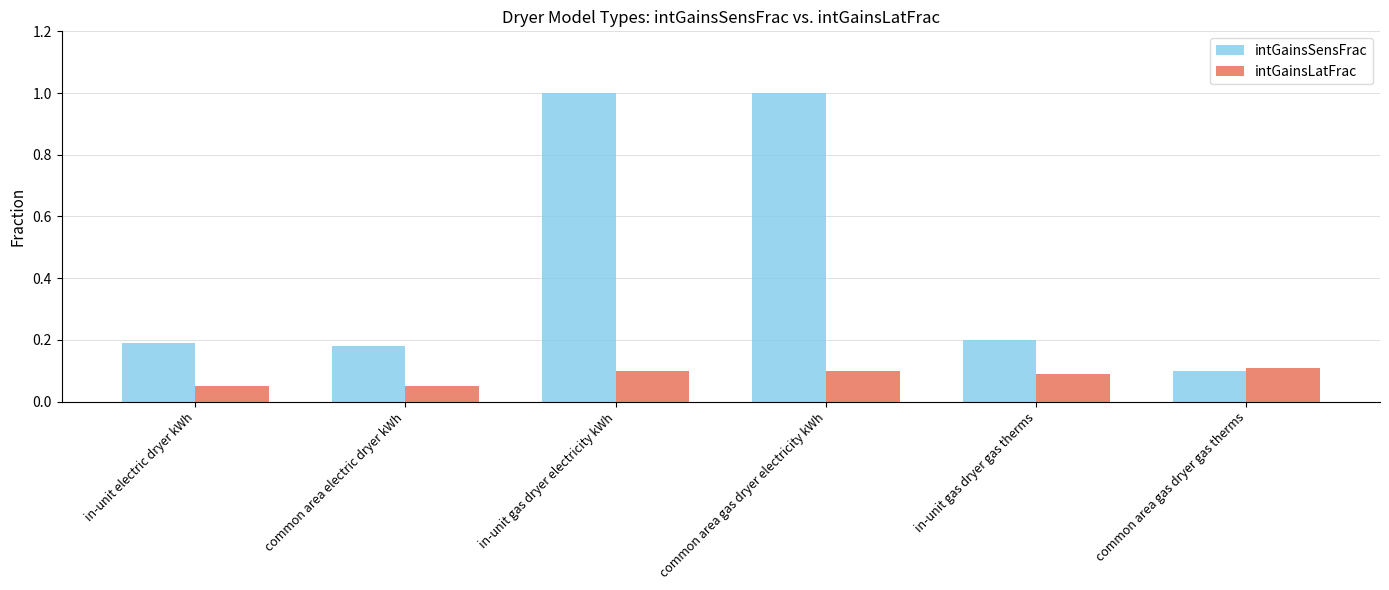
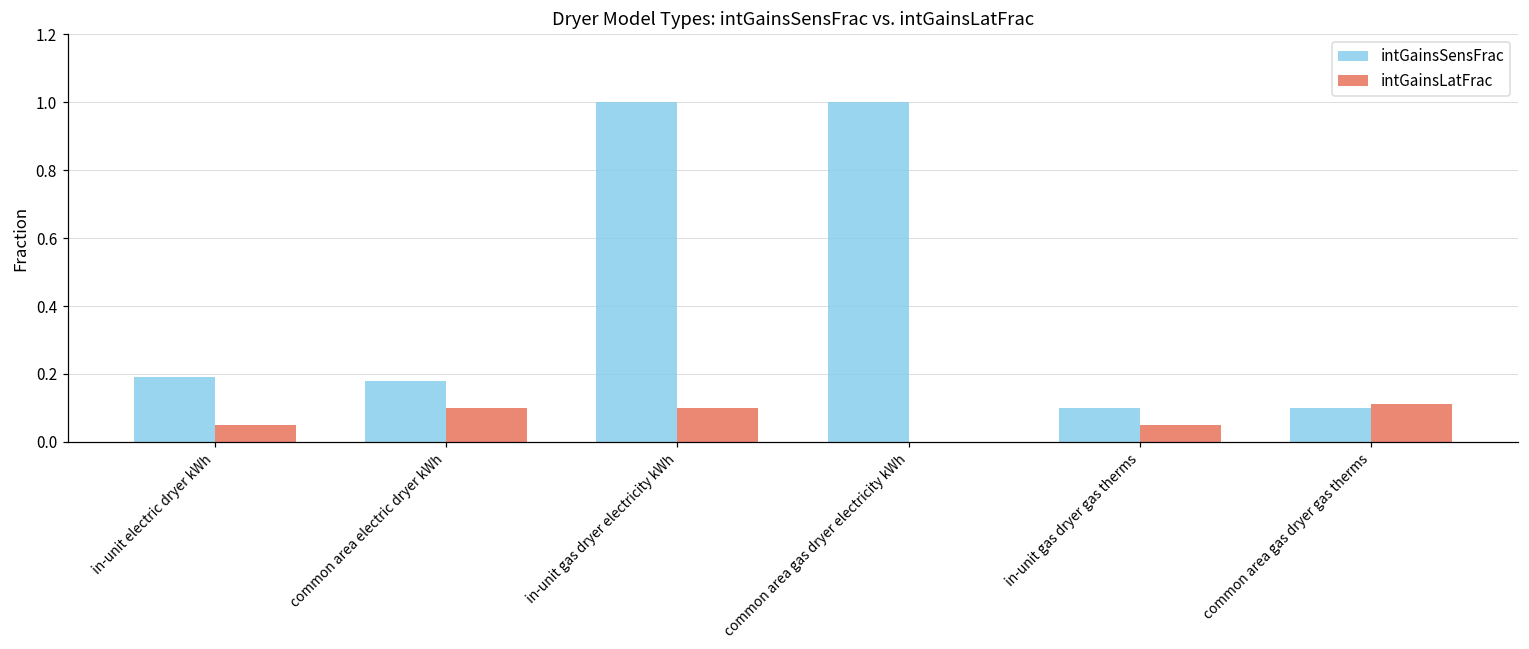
  {
    "intGainsSensFrac": {
      "in-unit electric dryer kWh": 0.19,
      "common area electric dryer kWh": 0.18,
      "in-unit gas dryer electricity kWh": 1.0,
      "common area gas dryer electricity kWh": 1.0,
-     "in-unit gas dryer gas therms": 0.2,
+     "in-unit gas dryer gas therms": 0.1,
      "common area gas dryer gas therms": 0.1
    },
    "intGainsLatFrac": {
      "in-unit electric dryer kWh": 0.05,
-     "common area electric dryer kWh": 0.05,
+     "common area electric dryer kWh": 0.10,
      "in-unit gas dryer electricity kWh": 0.10,
-     "common area gas dryer electricity kWh": 0.1,
-     "in-unit gas dryer gas therms": 0.09,
+     "common area gas dryer electricity kWh": 0.0,
+     "in-unit gas dryer gas therms": 0.05,
      "common area gas dryer gas therms": 0.11
    }
  }
